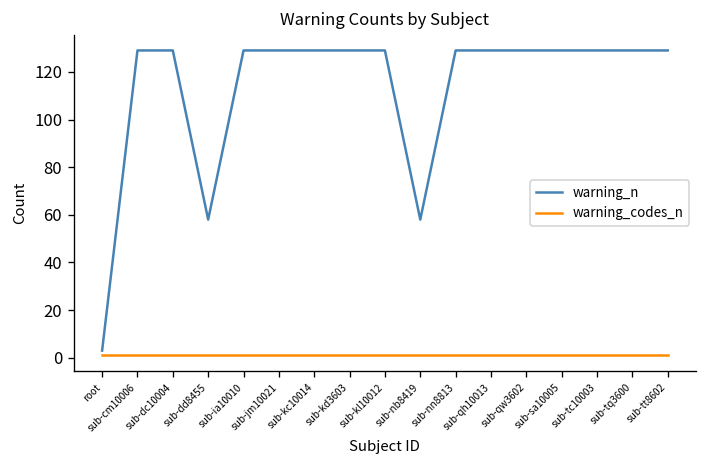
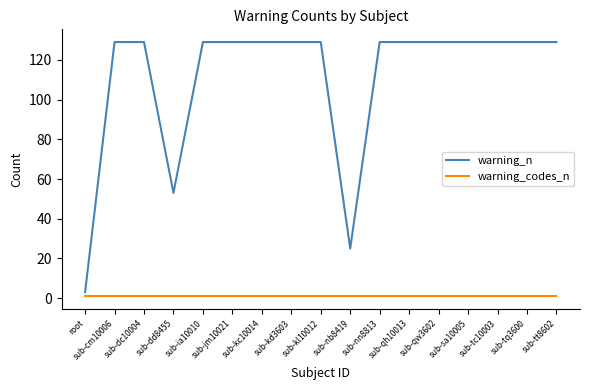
  {
    "warning_n": {
      "root": 3,
      "sub-cm10006": 129,
      "sub-dc10004": 129,
-     "sub-dd8455": 58,
+     "sub-dd8455": 53,
      "sub-ia10010": 129,
      "sub-jm10021": 129,
      "sub-kc10014": 129,
      "sub-kd3603": 129,
      "sub-kl10012": 129,
-     "sub-nb8419": 58,
+     "sub-nb8419": 25,
      "sub-nn8813": 129,
      "sub-qh10013": 129,
      "sub-qw3602": 129,
      "sub-sa10005": 129,
      "sub-tc10003": 129,
      "sub-tq3600": 129,
      "sub-tt8602": 129
    },
    "warning_codes_n": {
      "root": 1,
      "sub-cm10006": 1,
      "sub-dc10004": 1,
      "sub-dd8455": 1,
      "sub-ia10010": 1,
      "sub-jm10021": 1,
      "sub-kc10014": 1,
      "sub-kd3603": 1,
      "sub-kl10012": 1,
      "sub-nb8419": 1,
      "sub-nn8813": 1,
      "sub-qh10013": 1,
      "sub-qw3602": 1,
      "sub-sa10005": 1,
      "sub-tc10003": 1,
      "sub-tq3600": 1,
      "sub-tt8602": 1
    }
  }
